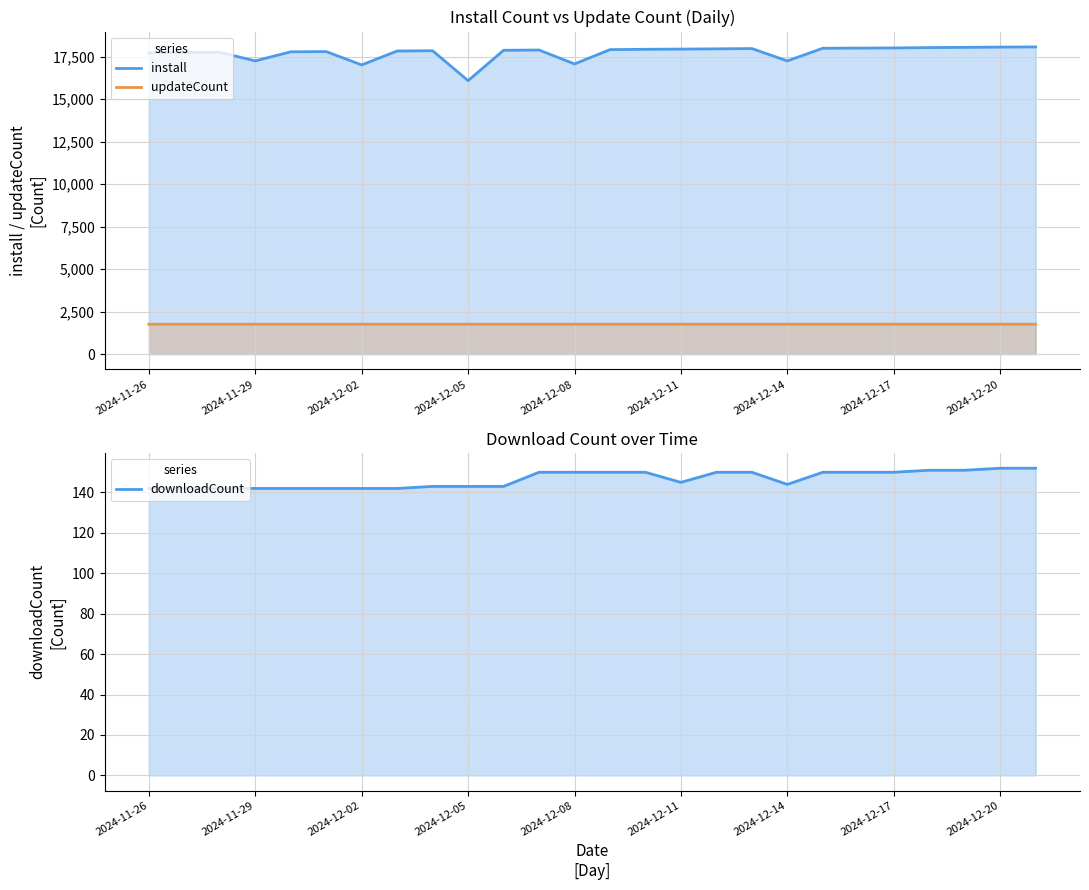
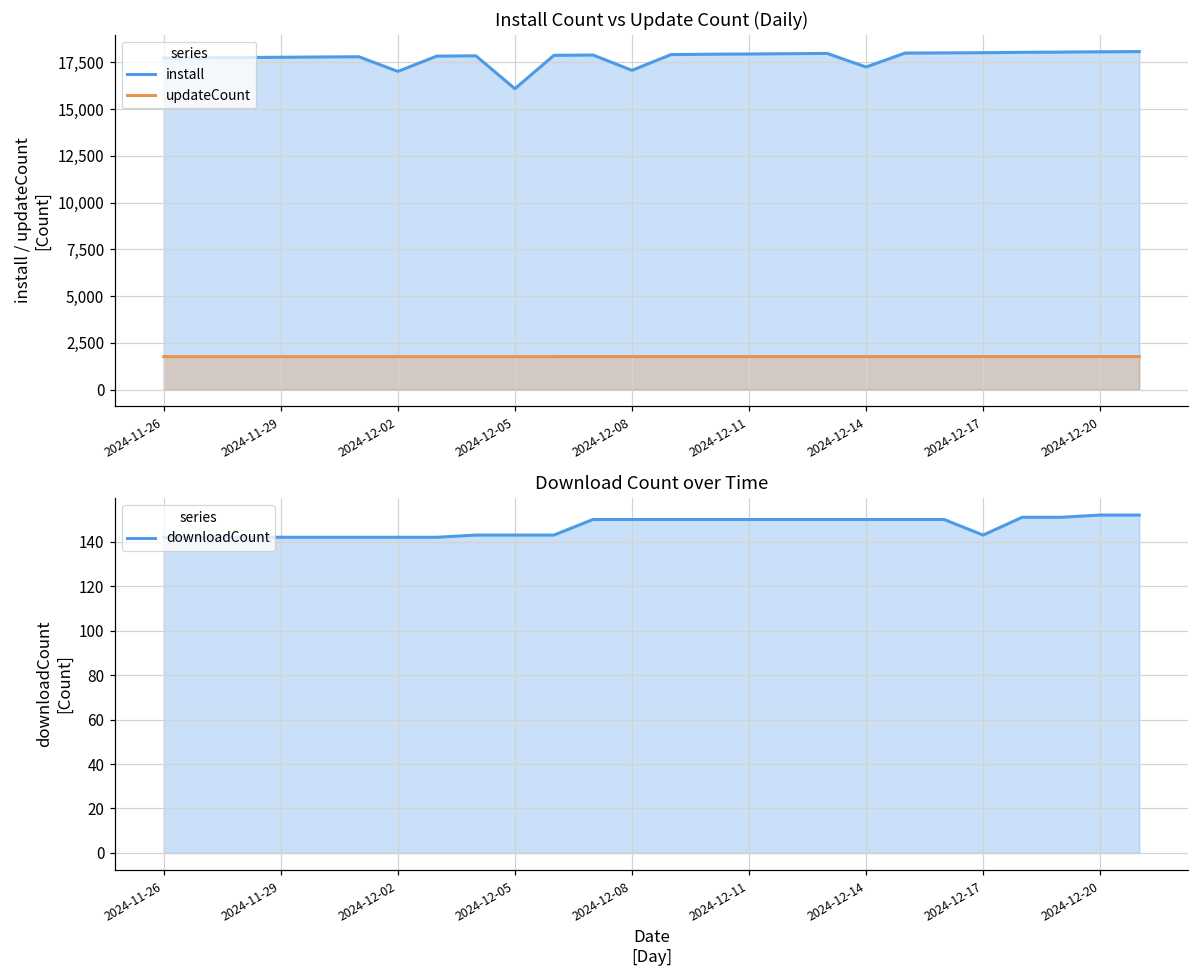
  {
    "Install Count vs Update Count (Daily)": {
      "install": {
-       "2024-11-29": "17,300",
+       "2024-11-29": "17,800",
        "2024-12-02": "17,000",
        "2024-12-05": "16,100",
        "2024-12-08": "17,100",
        "2024-12-11": "17,900",
        "2024-12-14": "17,200",
        "2024-12-17": "18,000",
        "2024-12-20": "18,100"
      },
      "updateCount": {
        "2024-11-26": "1,800",
        "2024-11-29": "1,800",
        "2024-12-02": "1,800",
        "2024-12-05": "1,800",
        "2024-12-08": "1,800",
        "2024-12-11": "1,800",
        "2024-12-14": "1,800",
        "2024-12-17": "1,800",
        "2024-12-20": "1,800"
      }
    },
    "Download Count over Time": {
      "2024-11-29": "142",
      "2024-12-02": "142",
      "2024-12-05": "143",
      "2024-12-08": "150",
-     "2024-12-11": "145",
-     "2024-12-14": "144",
-     "2024-12-17": "150",
+     "2024-12-11": "150",
+     "2024-12-14": "150",
+     "2024-12-17": "143",
      "2024-12-20": "152"
    }
  }
